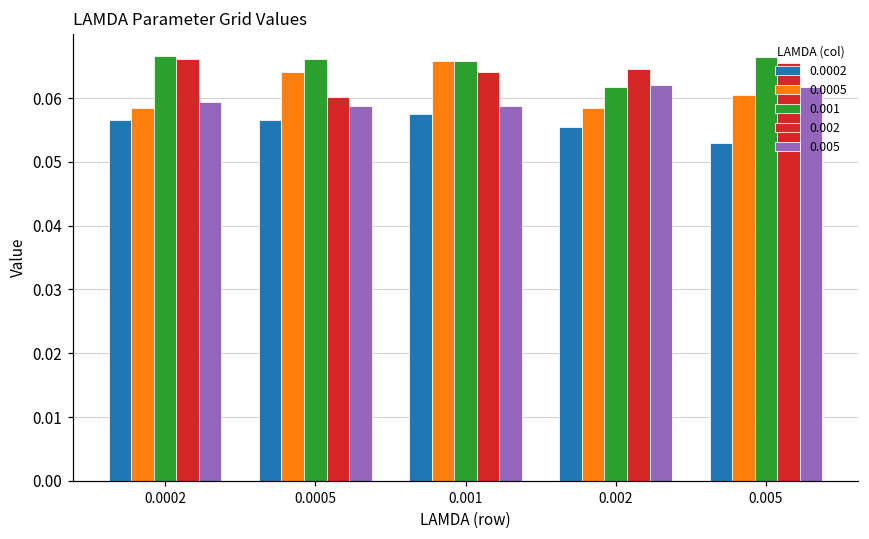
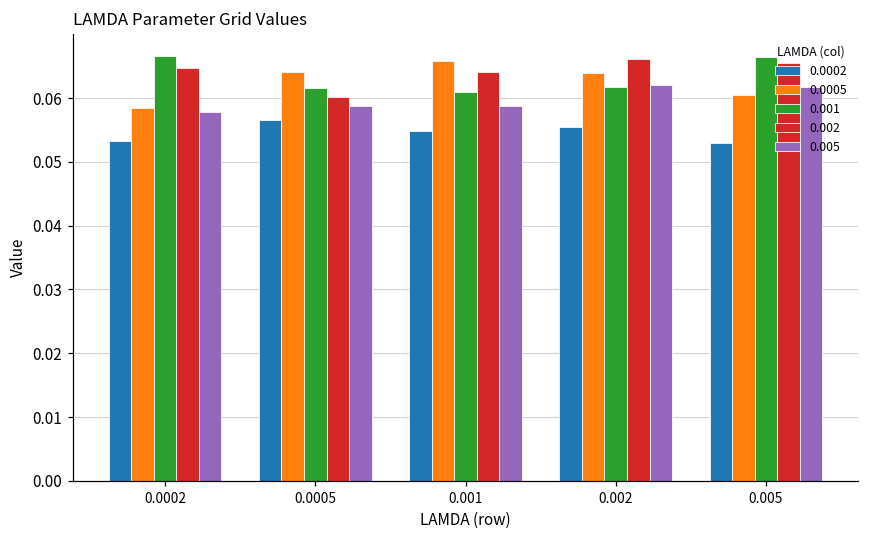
  {
    "0.0002": {
-     "0.0002": 0.056,
+     "0.0002": 0.053,
      "0.0005": 0.057,
-     "0.001": 0.057,
+     "0.001": 0.055,
      "0.002": 0.056,
      "0.005": 0.053
    },
    "0.0005": {
      "0.0002": 0.058,
      "0.0005": 0.064,
      "0.001": 0.066,
-     "0.002": 0.058,
+     "0.002": 0.064,
      "0.005": 0.060
    },
    "0.001": {
      "0.0002": 0.067,
-     "0.0005": 0.066,
-     "0.001": 0.066,
+     "0.0005": 0.062,
+     "0.001": 0.061,
      "0.002": 0.062,
      "0.005": 0.066
    },
    "0.002": {
-     "0.0002": 0.066,
+     "0.0002": 0.065,
      "0.0005": 0.060,
      "0.001": 0.064,
-     "0.002": 0.065,
+     "0.002": 0.066,
      "0.005": 0.066
    },
    "0.005": {
-     "0.0002": 0.059,
+     "0.0002": 0.058,
      "0.0005": 0.059,
      "0.001": 0.059,
      "0.002": 0.062,
      "0.005": 0.062
    }
  }
